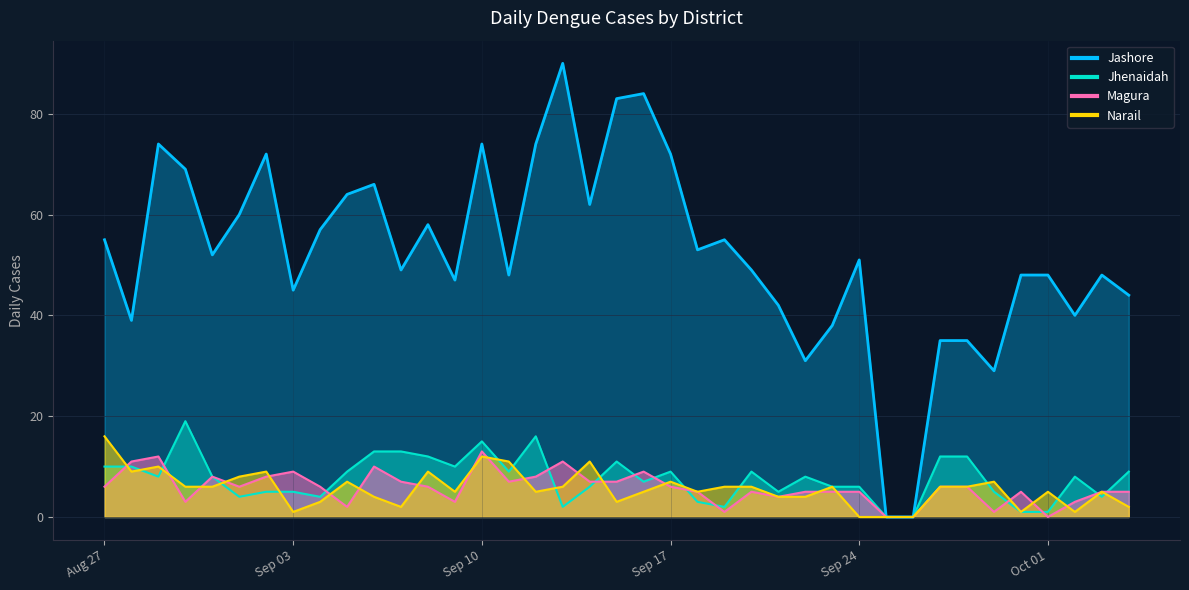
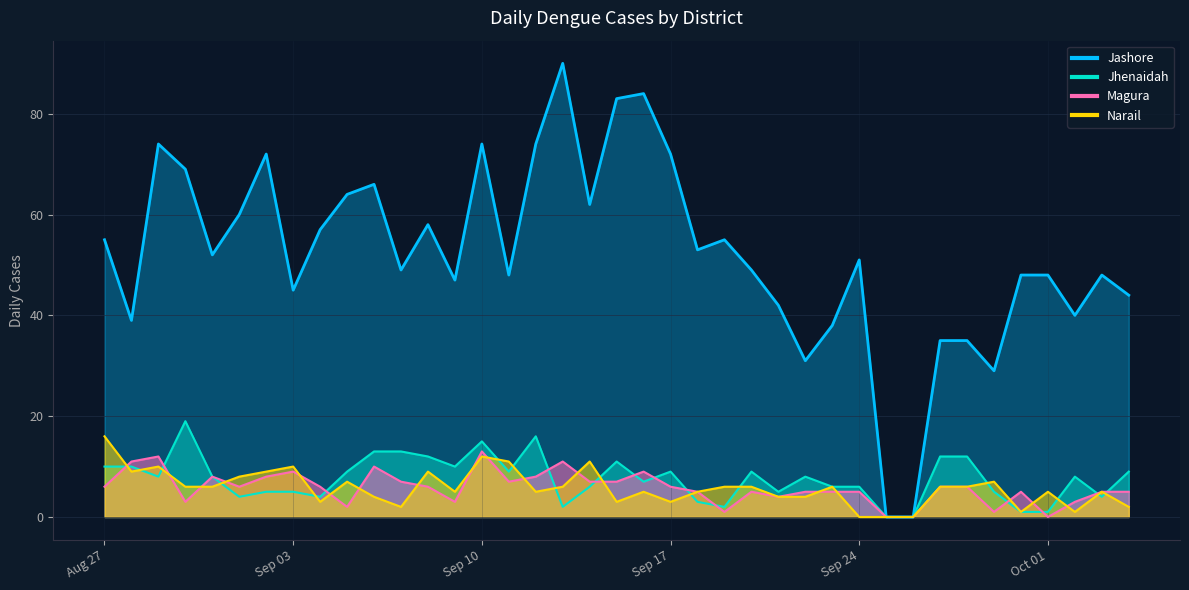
  {
    "Magura": {
      "Aug 27": 6,
      "Sep 03": 9,
      "Sep 10": 13,
      "Sep 17": 6,
      "Sep 24": 5,
      "Oct 01": 0
    },
    "Narail": {
      "Aug 27": 16,
-     "Sep 03": 1,
+     "Sep 03": 10,
      "Sep 10": 12,
-     "Sep 17": 7,
+     "Sep 17": 3,
      "Sep 24": 0,
      "Oct 01": 5
    }
  }
